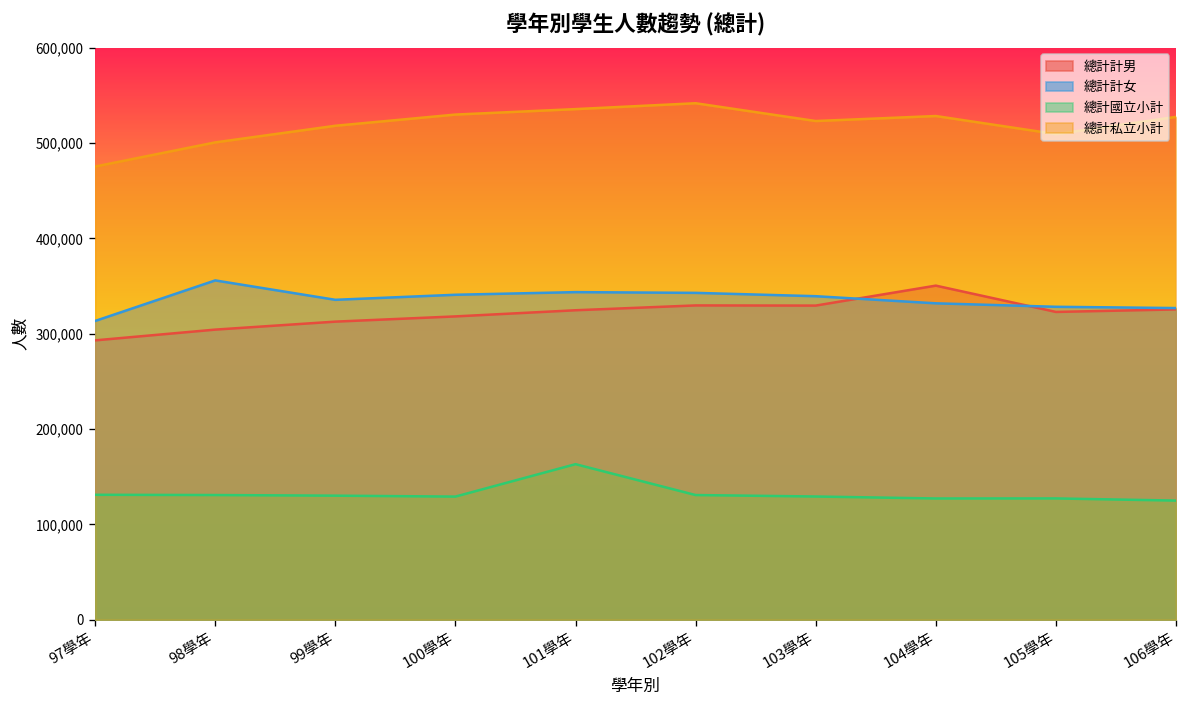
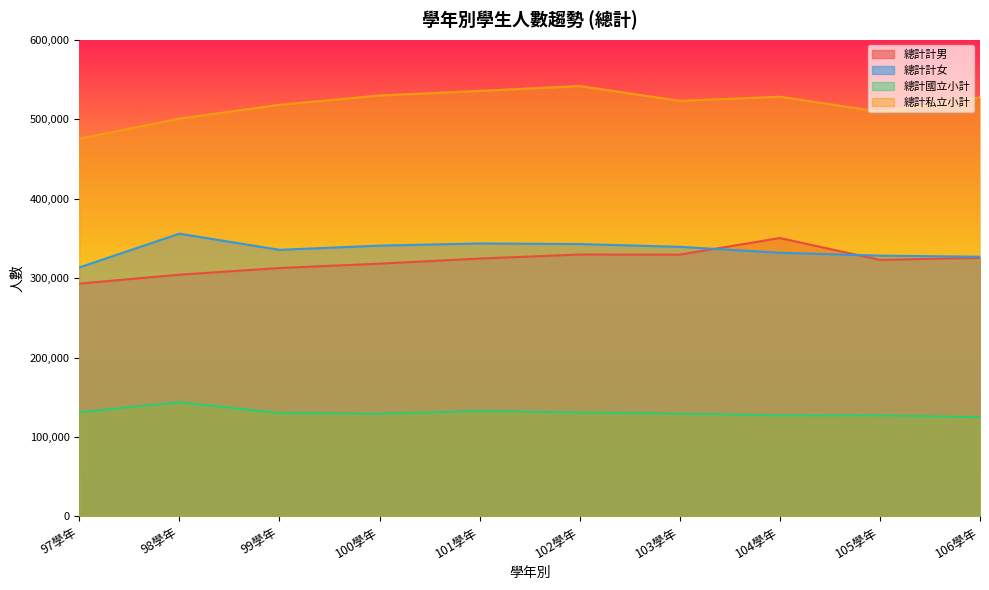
  {
    "總計計男": {
      "97學年": "290,000",
      "98學年": "300,000",
      "99學年": "310,000",
      "100學年": "320,000",
      "101學年": "320,000",
      "102學年": "330,000",
      "103學年": "330,000",
      "104學年": "350,000",
      "105學年": "320,000"
    },
    "總計計女": {
      "97學年": "310,000",
      "98學年": "360,000",
      "99學年": "340,000",
      "100學年": "340,000",
      "101學年": "340,000",
      "102學年": "340,000",
      "103學年": "340,000",
      "104學年": "330,000",
      "105學年": "330,000"
    },
    "總計國立小計": {
      "97學年": "130,000",
-     "98學年": "130,000",
+     "98學年": "140,000",
      "99學年": "130,000",
      "100學年": "130,000",
-     "101學年": "160,000",
+     "101學年": "130,000",
      "102學年": "130,000",
      "103學年": "130,000",
      "104學年": "130,000",
      "105學年": "130,000",
      "106學年": "120,000"
    },
    "總計私立小計": {
      "97學年": "480,000",
      "98學年": "500,000",
      "99學年": "520,000",
      "100學年": "530,000",
      "101學年": "540,000",
      "102學年": "540,000",
      "103學年": "520,000",
      "104學年": "530,000",
      "106學年": "530,000"
    }
  }
